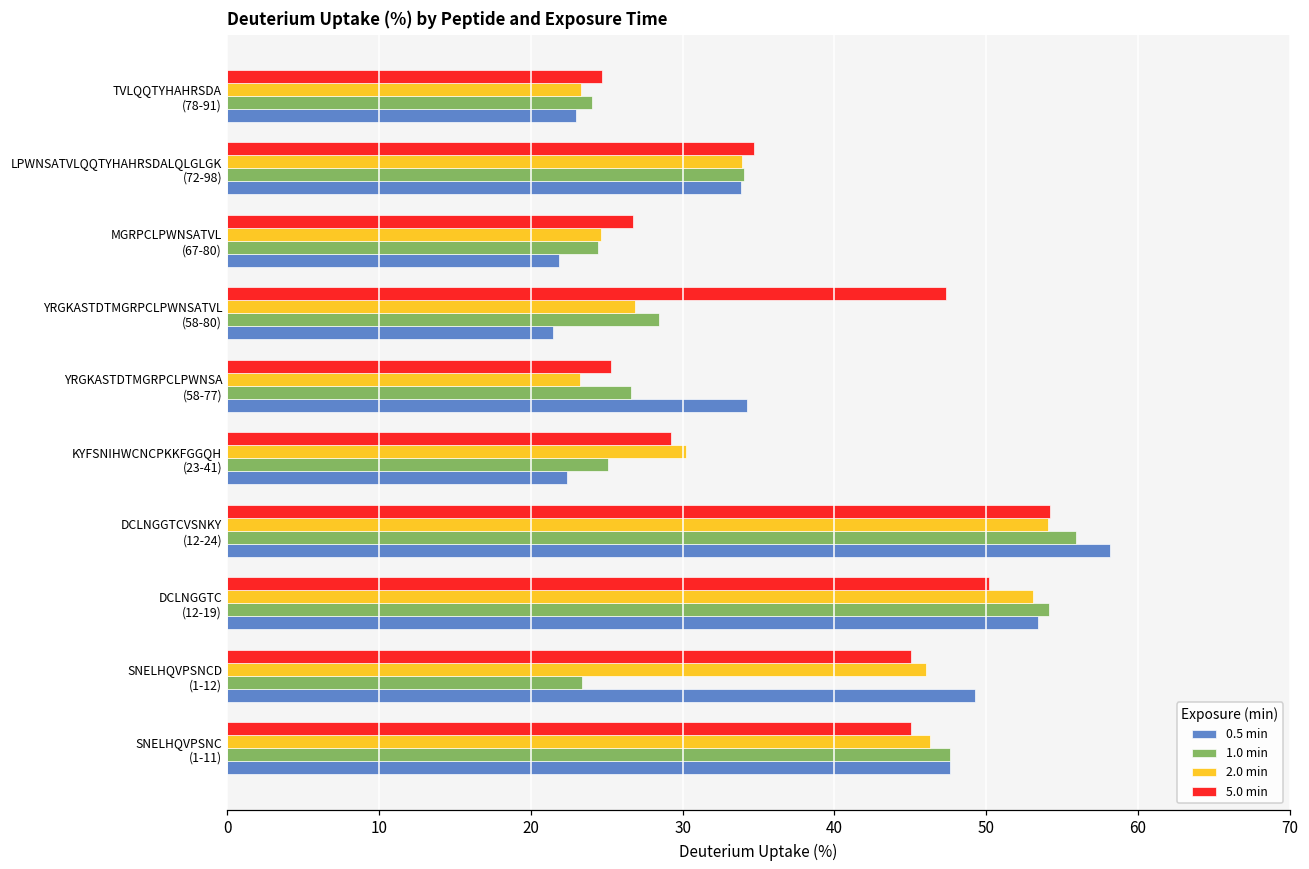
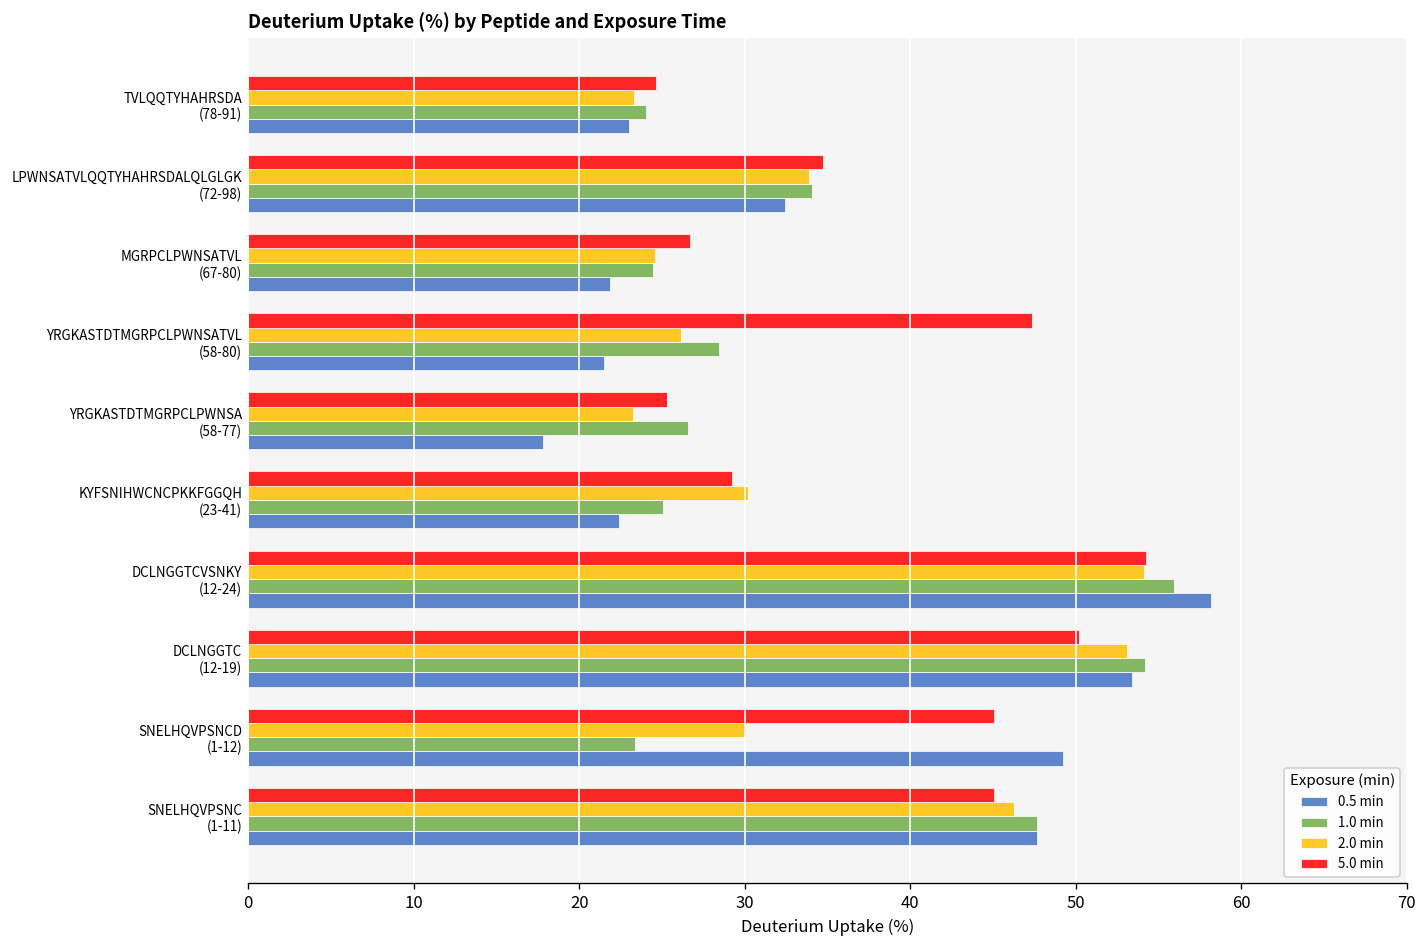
  {
    "0.5 min": {
      "TVLQQTYHAHRSDA (78-91)": 23.0,
-     "LPWNSATVLQQTYHAHRSDALQLGLGK (72-98)": 33.8,
+     "LPWNSATVLQQTYHAHRSDALQLGLGK (72-98)": 32.5,
      "MGRPCLPWNSATVL (67-80)": 21.9,
      "YRGKASTDTMGRPCLPWNSATVL (58-80)": 21.5,
-     "YRGKASTDTMGRPCLPWNSA (58-77)": 34.2,
+     "YRGKASTDTMGRPCLPWNSA (58-77)": 17.8,
      "KYFSNIHWCNCPKKFGGQH (23-41)": 22.4,
      "DCLNGGTCVSNKY (12-24)": 58.2,
      "DCLNGGTC (12-19)": 53.4,
      "SNELHQVPSNCD (1-12)": 49.2,
      "SNELHQVPSNC (1-11)": 47.7
    },
    "1.0 min": {
      "TVLQQTYHAHRSDA (78-91)": 24.0,
      "LPWNSATVLQQTYHAHRSDALQLGLGK (72-98)": 34.1,
      "MGRPCLPWNSATVL (67-80)": 24.4,
      "YRGKASTDTMGRPCLPWNSATVL (58-80)": 28.5,
      "YRGKASTDTMGRPCLPWNSA (58-77)": 26.6,
      "KYFSNIHWCNCPKKFGGQH (23-41)": 25.1,
      "DCLNGGTCVSNKY (12-24)": 55.9,
      "DCLNGGTC (12-19)": 54.2,
      "SNELHQVPSNCD (1-12)": 23.4,
      "SNELHQVPSNC (1-11)": 47.6
    },
    "2.0 min": {
      "TVLQQTYHAHRSDA (78-91)": 23.3,
      "LPWNSATVLQQTYHAHRSDALQLGLGK (72-98)": 33.9,
      "MGRPCLPWNSATVL (67-80)": 24.6,
-     "YRGKASTDTMGRPCLPWNSATVL (58-80)": 26.9,
+     "YRGKASTDTMGRPCLPWNSATVL (58-80)": 26.1,
      "YRGKASTDTMGRPCLPWNSA (58-77)": 23.3,
      "KYFSNIHWCNCPKKFGGQH (23-41)": 30.2,
      "DCLNGGTCVSNKY (12-24)": 54.1,
      "DCLNGGTC (12-19)": 53.1,
-     "SNELHQVPSNCD (1-12)": 46.1,
+     "SNELHQVPSNCD (1-12)": 30.1,
      "SNELHQVPSNC (1-11)": 46.3
    },
    "5.0 min": {
      "TVLQQTYHAHRSDA (78-91)": 24.7,
      "LPWNSATVLQQTYHAHRSDALQLGLGK (72-98)": 34.7,
      "MGRPCLPWNSATVL (67-80)": 26.7,
      "YRGKASTDTMGRPCLPWNSATVL (58-80)": 47.4,
      "YRGKASTDTMGRPCLPWNSA (58-77)": 25.3,
      "KYFSNIHWCNCPKKFGGQH (23-41)": 29.2,
      "DCLNGGTCVSNKY (12-24)": 54.2,
      "DCLNGGTC (12-19)": 50.2,
      "SNELHQVPSNCD (1-12)": 45.1,
      "SNELHQVPSNC (1-11)": 45.1
    }
  }
